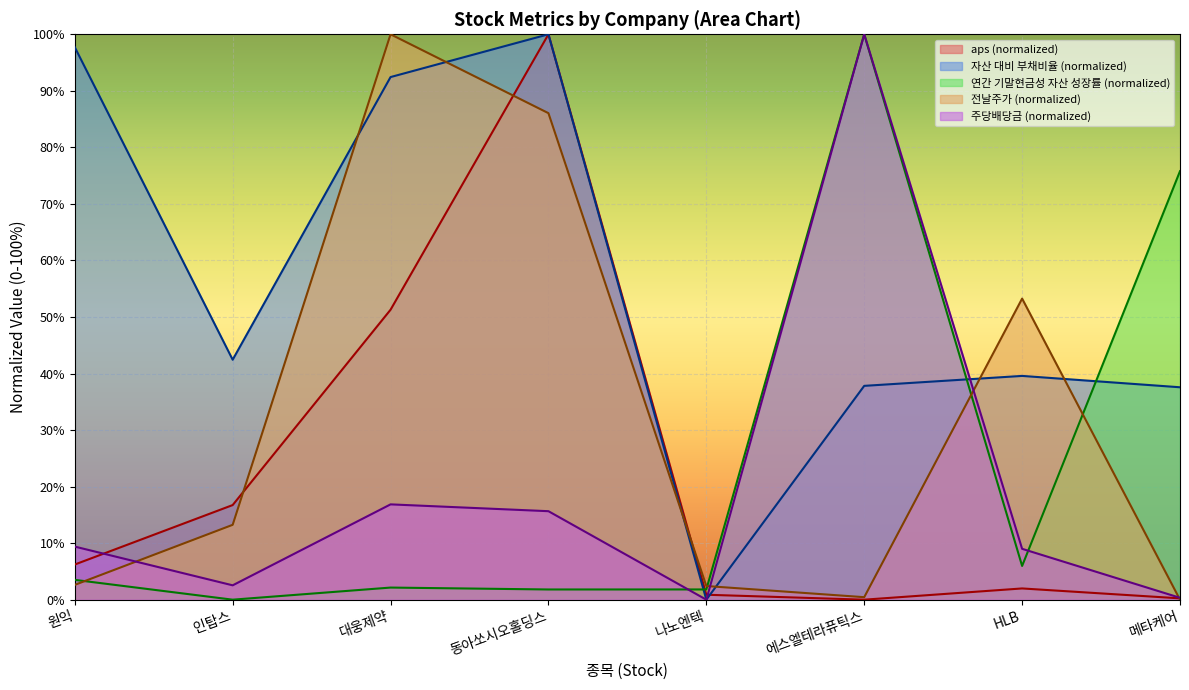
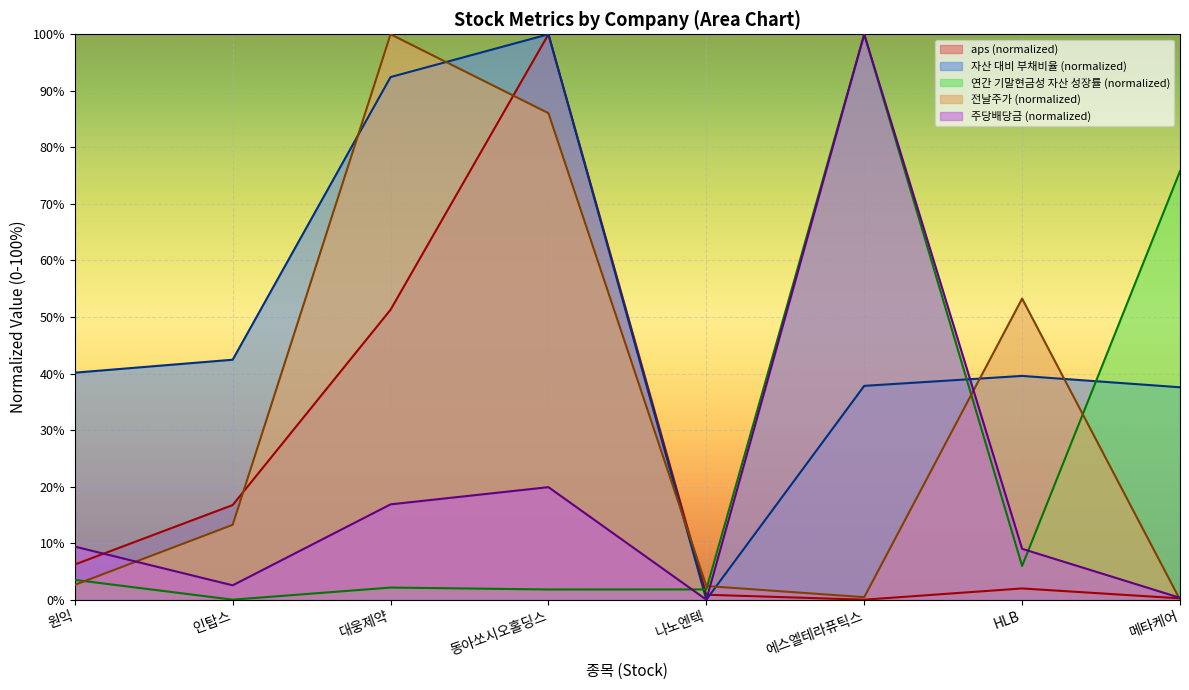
  {
    "자산 대비 부채비율 (normalized)": {
-     "원익": "98%",
+     "원익": "40%",
      "인탑스": "42%",
      "대웅제약": "92%",
      "에스엘테라퓨틱스": "38%",
      "HLB": "40%",
      "메타케어": "38%"
    },
    "연간 기말현금성 자산 성장률 (normalized)": {
      "원익": "4%",
      "인탑스": "0%",
      "대웅제약": "2%",
      "동아쏘시오홀딩스": "2%",
      "나노엔텍": "2%",
      "HLB": "6%",
      "메타케어": "76%"
    },
    "주당배당금 (normalized)": {
      "원익": "9%",
      "인탑스": "3%",
      "대웅제약": "17%",
-     "동아쏘시오홀딩스": "16%",
+     "동아쏘시오홀딩스": "20%",
      "HLB": "9%"
    }
  }
